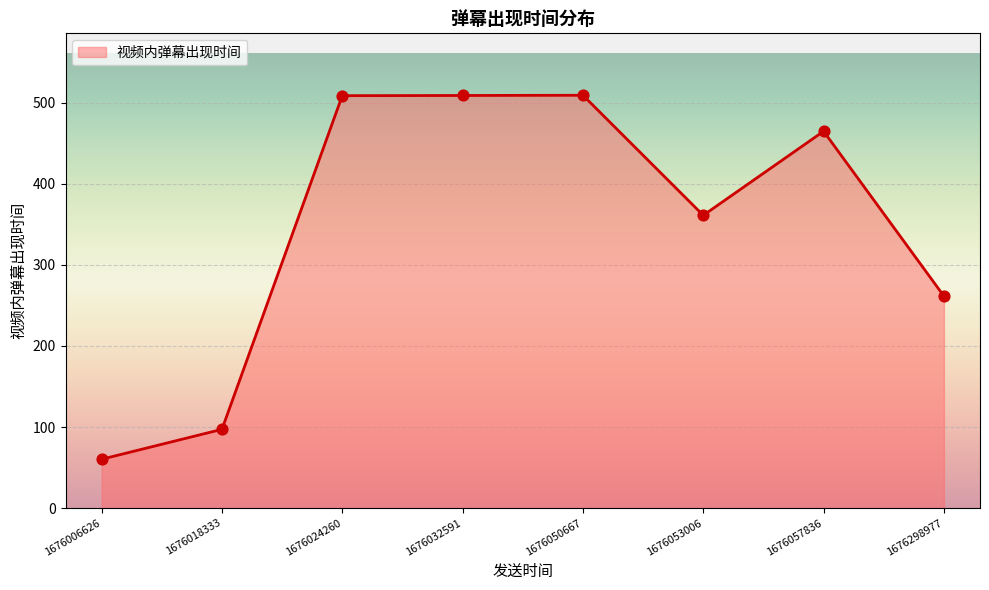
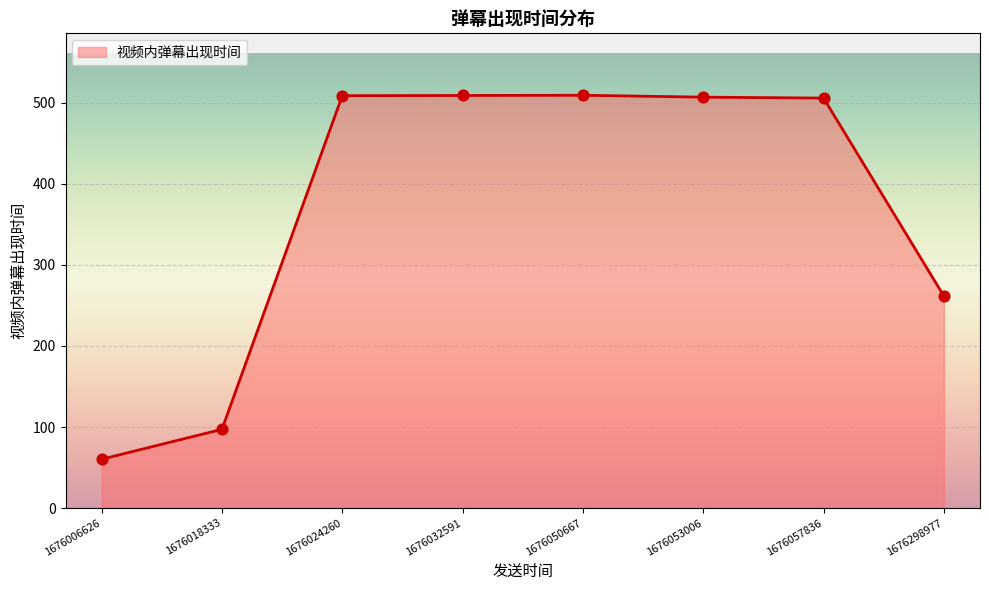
  {
    "1676006626": 60,
    "1676018333": 100,
    "1676024260": 510,
    "1676032591": 510,
    "1676050667": 510,
-   "1676053006": 360,
-   "1676057836": 460,
+   "1676053006": 510,
+   "1676057836": 510,
    "1676298977": 260
  }
